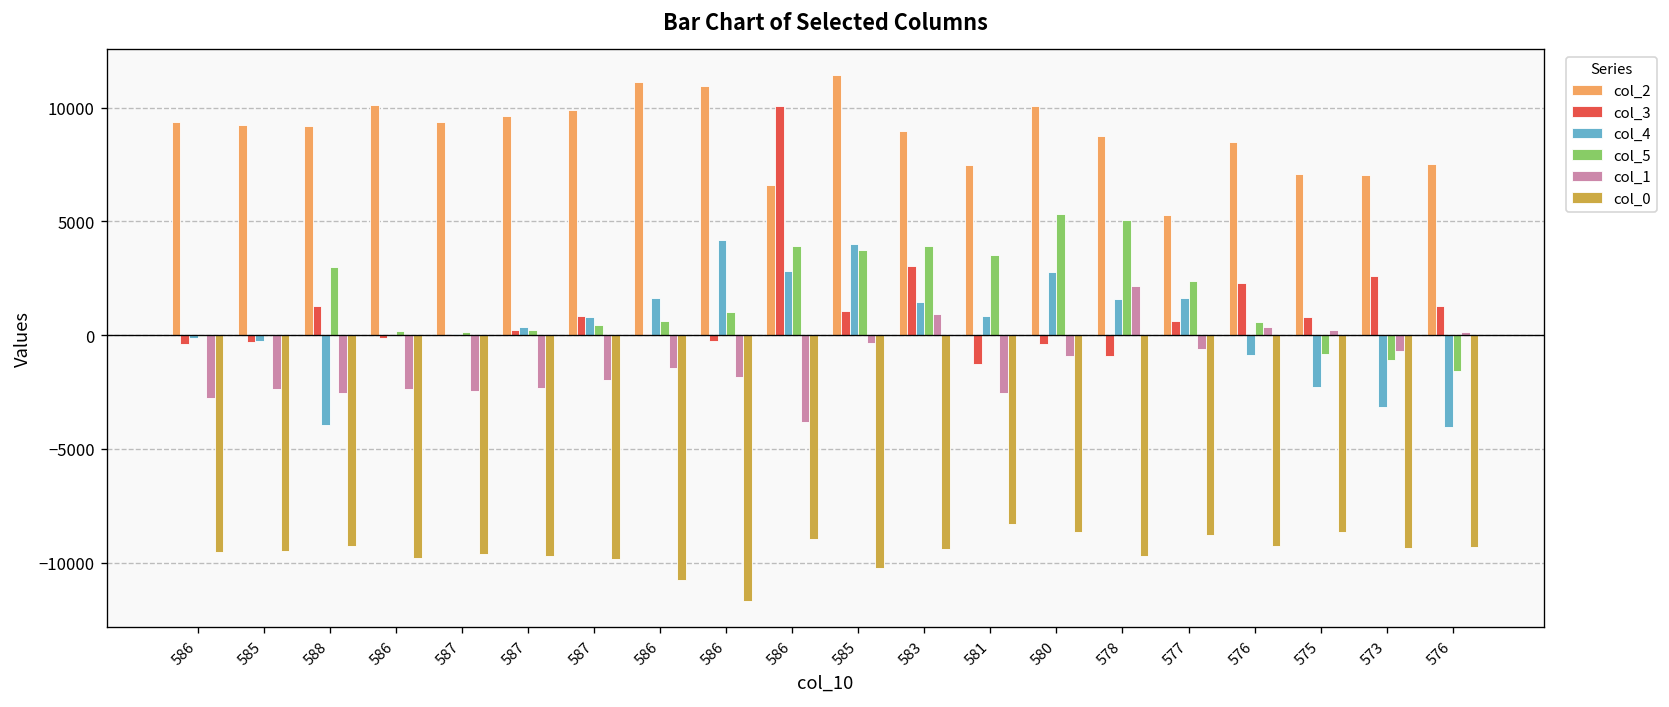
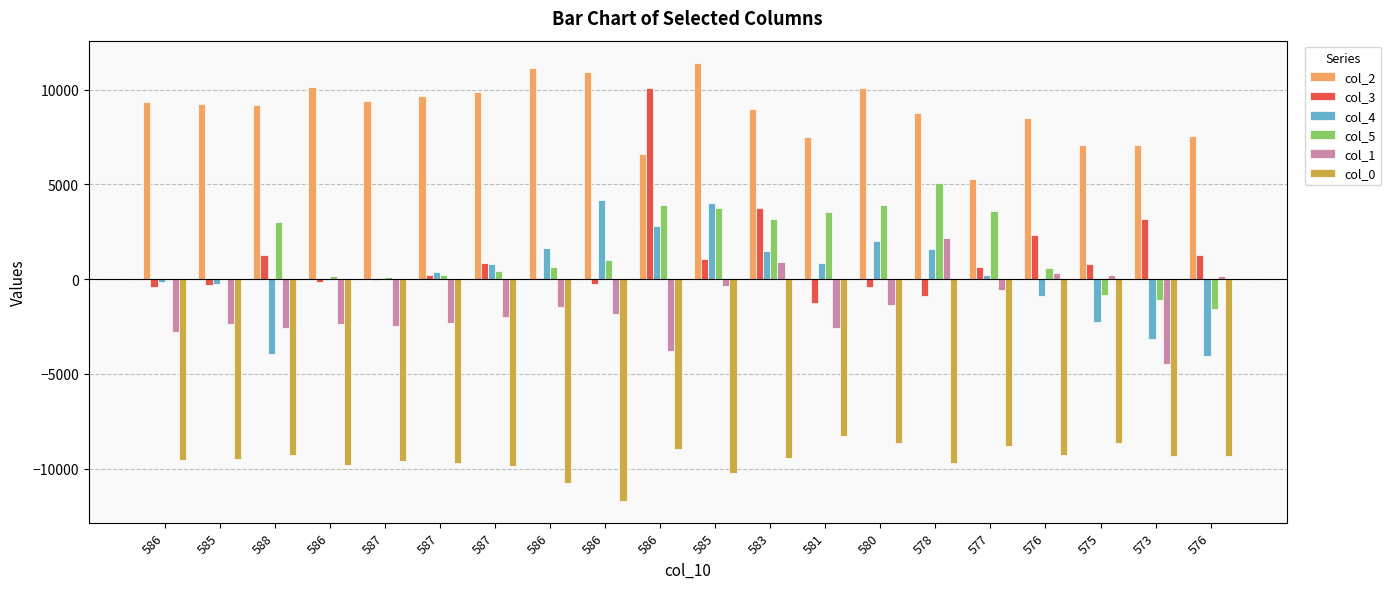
  {
    "col_3": {
      "588": 1300,
-     "583": 3100,
+     "583": 3700,
      "581": -1300,
      "580": -400,
      "578": -900,
      "577": 600,
      "575": 800,
-     "573": 2600
+     "573": 3200
    },
    "col_4": {
      "588": -3900,
      "583": 1500,
      "581": 900,
-     "580": 2800,
+     "580": 2000,
      "578": 1600,
-     "577": 1600,
+     "577": 200,
      "575": -2300,
      "573": -3200
    },
    "col_5": {
      "588": 3000,
-     "583": 3900,
+     "583": 3100,
      "581": 3500,
-     "580": 5300,
+     "580": 3900,
      "578": 5100,
-     "577": 2400,
+     "577": 3600,
      "575": -800,
      "573": -1100
    },
    "col_1": {
      "588": -2600,
      "583": 900,
      "581": -2600,
-     "580": -900,
+     "580": -1400,
      "578": 2100,
      "577": -600,
      "575": 200,
-     "573": -700
+     "573": -4500
    }
  }
